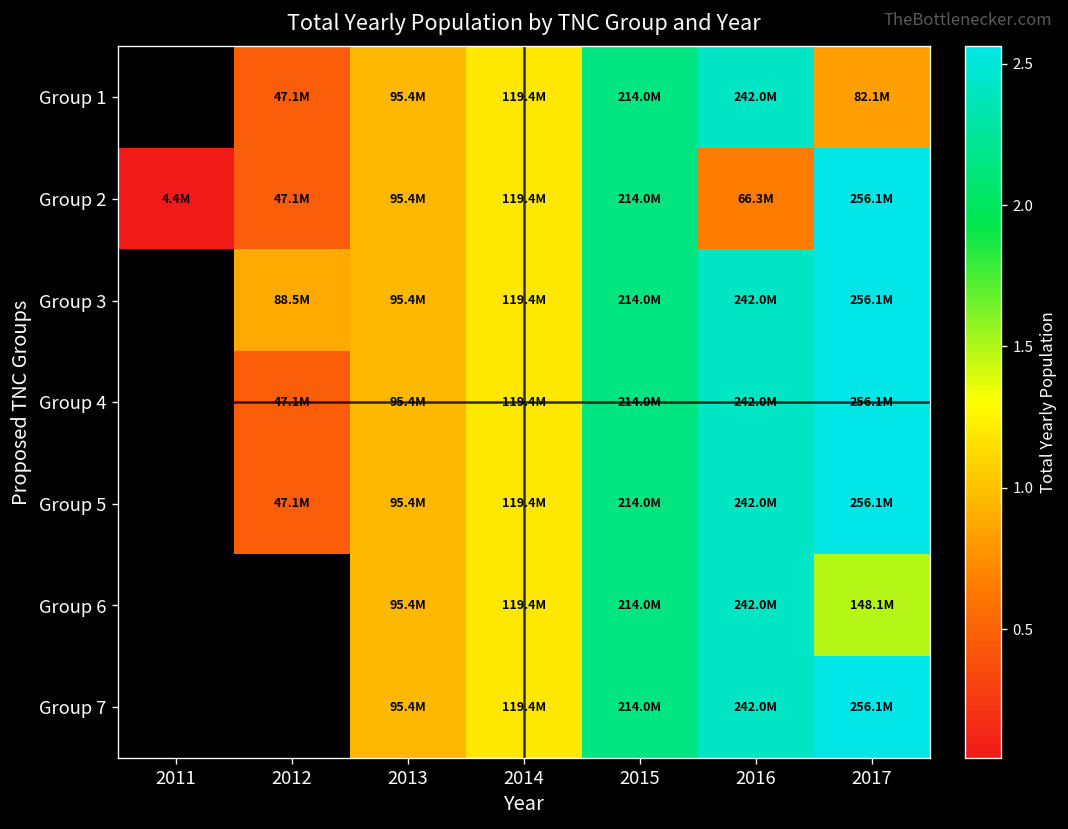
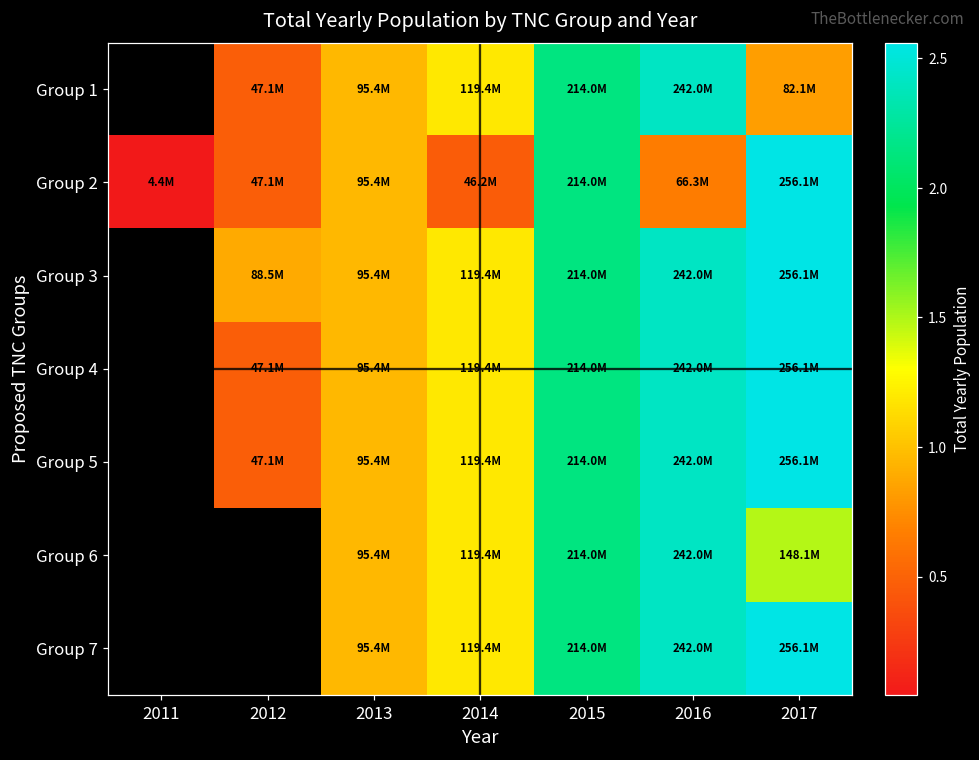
  {
    "Group 1": {
      "2012": "47.1M",
      "2013": "95.4M",
      "2014": "119.4M",
      "2015": "214.0M",
      "2016": "242.0M",
      "2017": "82.1M"
    },
    "Group 2": {
      "2011": "4.4M",
      "2012": "47.1M",
      "2013": "95.4M",
-     "2014": "119.4M",
+     "2014": "46.2M",
      "2015": "214.0M",
      "2016": "66.3M",
      "2017": "256.1M"
    },
    "Group 3": {
      "2012": "88.5M",
      "2013": "95.4M",
      "2014": "119.4M",
      "2015": "214.0M",
      "2016": "242.0M",
      "2017": "256.1M"
    },
    "Group 4": {
      "2012": "47.1M",
      "2013": "95.4M",
      "2014": "119.4M",
      "2015": "214.0M",
      "2016": "242.0M",
      "2017": "256.1M"
    },
    "Group 5": {
      "2012": "47.1M",
      "2013": "95.4M",
      "2014": "119.4M",
      "2015": "214.0M",
      "2016": "242.0M",
      "2017": "256.1M"
    },
    "Group 6": {
      "2013": "95.4M",
      "2014": "119.4M",
      "2015": "214.0M",
      "2016": "242.0M",
      "2017": "148.1M"
    },
    "Group 7": {
      "2013": "95.4M",
      "2014": "119.4M",
      "2015": "214.0M",
      "2016": "242.0M",
      "2017": "256.1M"
    }
  }
